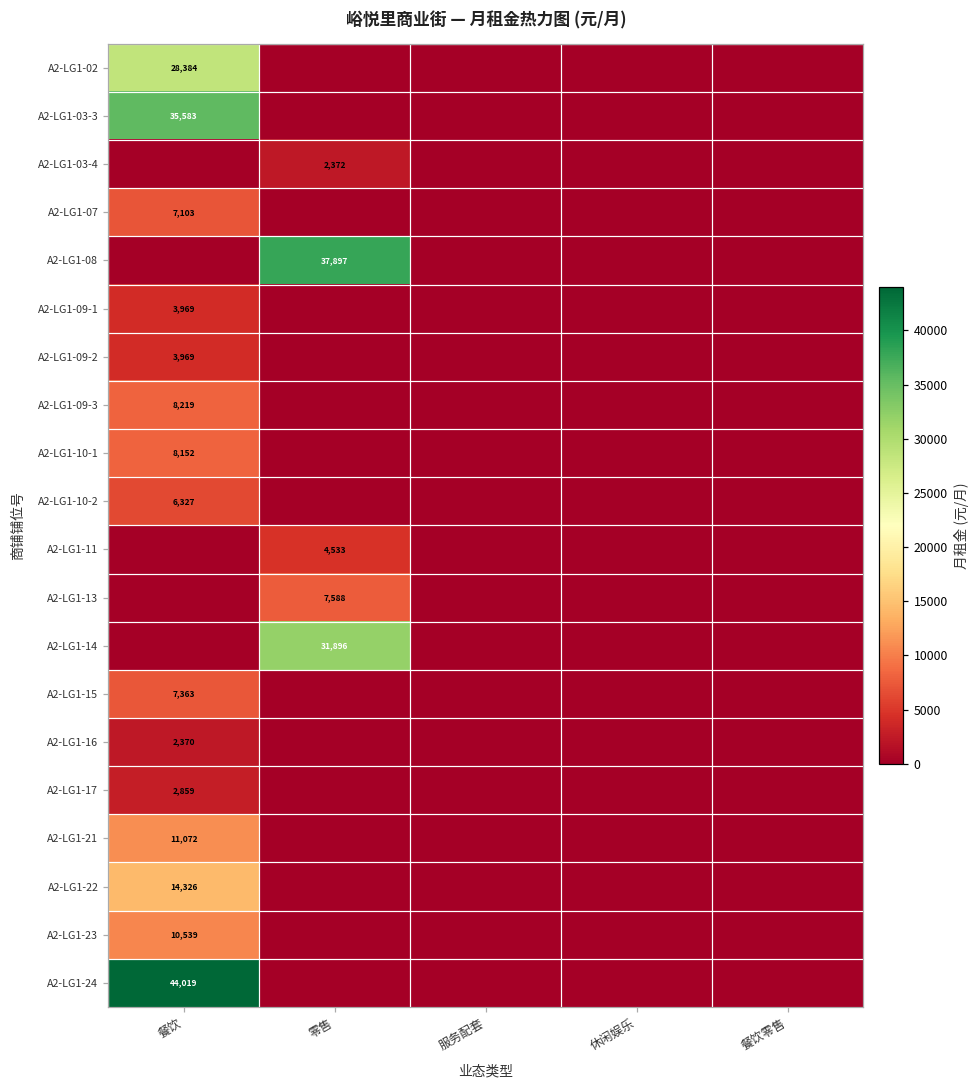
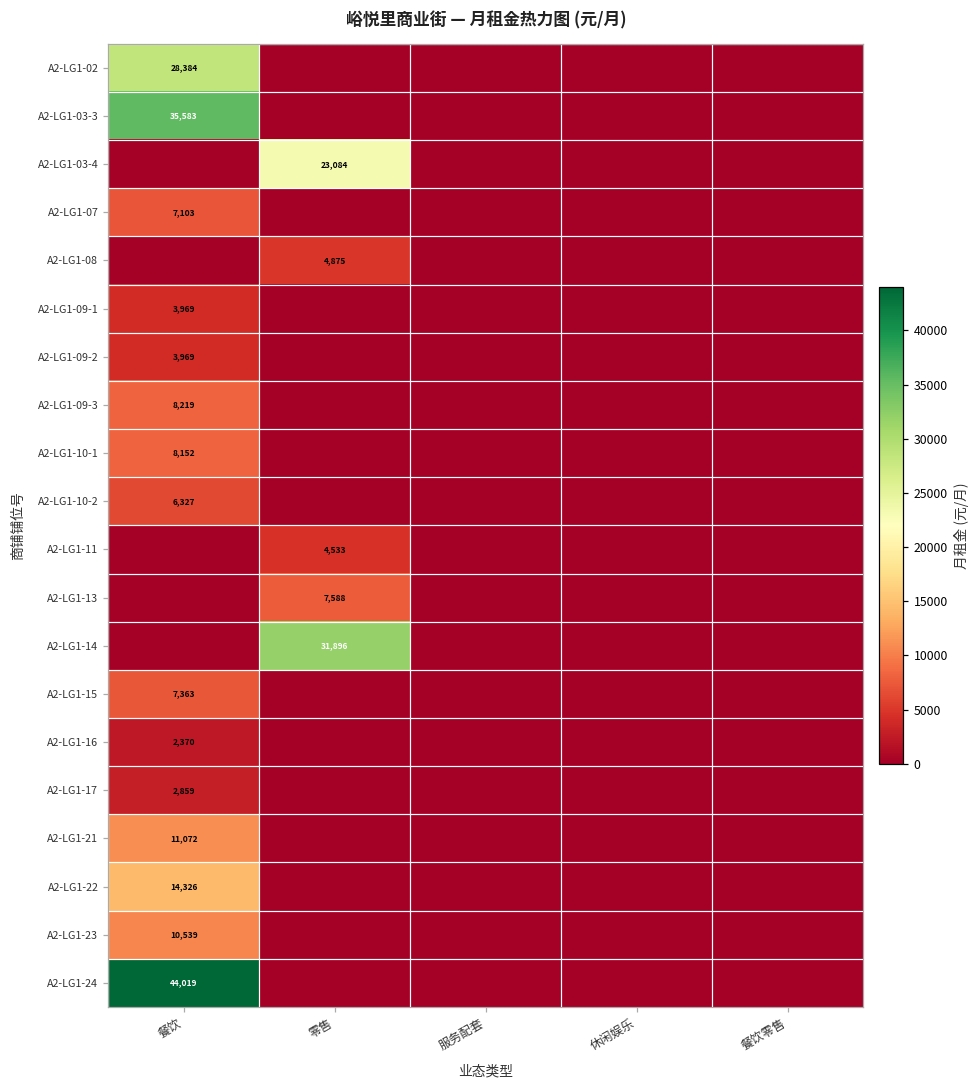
  {
    "A2-LG1-02": {
      "餐饮": "28,384"
    },
    "A2-LG1-03-3": {
      "餐饮": "35,583"
    },
    "A2-LG1-03-4": {
-     "零售": "2,372"
+     "零售": "23,084"
    },
    "A2-LG1-07": {
      "餐饮": "7,103"
    },
    "A2-LG1-08": {
-     "零售": "37,897"
+     "零售": "4,875"
    },
    "A2-LG1-09-1": {
      "餐饮": "3,969"
    },
    "A2-LG1-09-2": {
      "餐饮": "3,969"
    },
    "A2-LG1-09-3": {
      "餐饮": "8,219"
    },
    "A2-LG1-10-1": {
      "餐饮": "8,152"
    },
    "A2-LG1-10-2": {
      "餐饮": "6,327"
    },
    "A2-LG1-11": {
      "零售": "4,533"
    },
    "A2-LG1-13": {
      "零售": "7,588"
    },
    "A2-LG1-14": {
      "零售": "31,896"
    },
    "A2-LG1-15": {
      "餐饮": "7,363"
    },
    "A2-LG1-16": {
      "餐饮": "2,370"
    },
    "A2-LG1-17": {
      "餐饮": "2,859"
    },
    "A2-LG1-21": {
      "餐饮": "11,072"
    },
    "A2-LG1-22": {
      "餐饮": "14,326"
    },
    "A2-LG1-23": {
      "餐饮": "10,539"
    },
    "A2-LG1-24": {
      "餐饮": "44,019"
    }
  }
